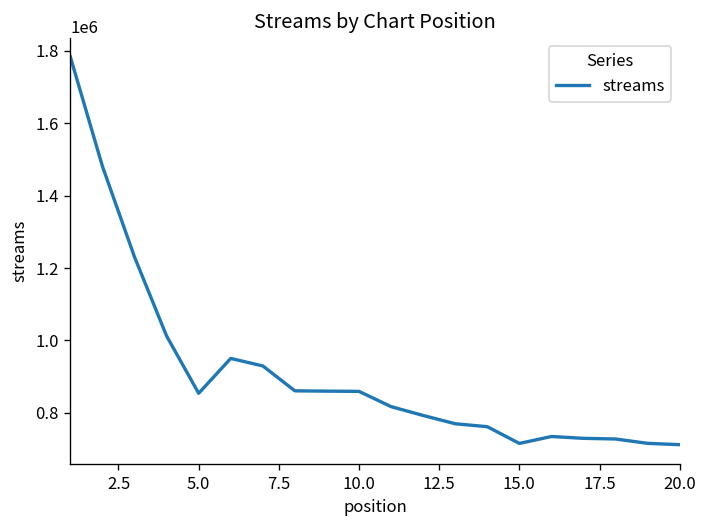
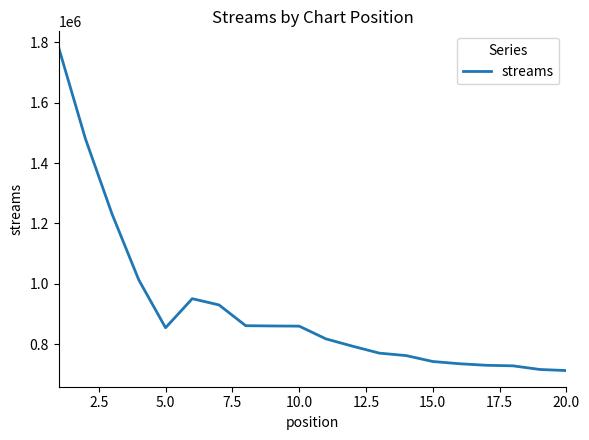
  {
    "5.0": 850000,
    "10.0": 860000,
-   "15.0": 720000,
+   "15.0": 740000,
    "20.0": 710000
  }
